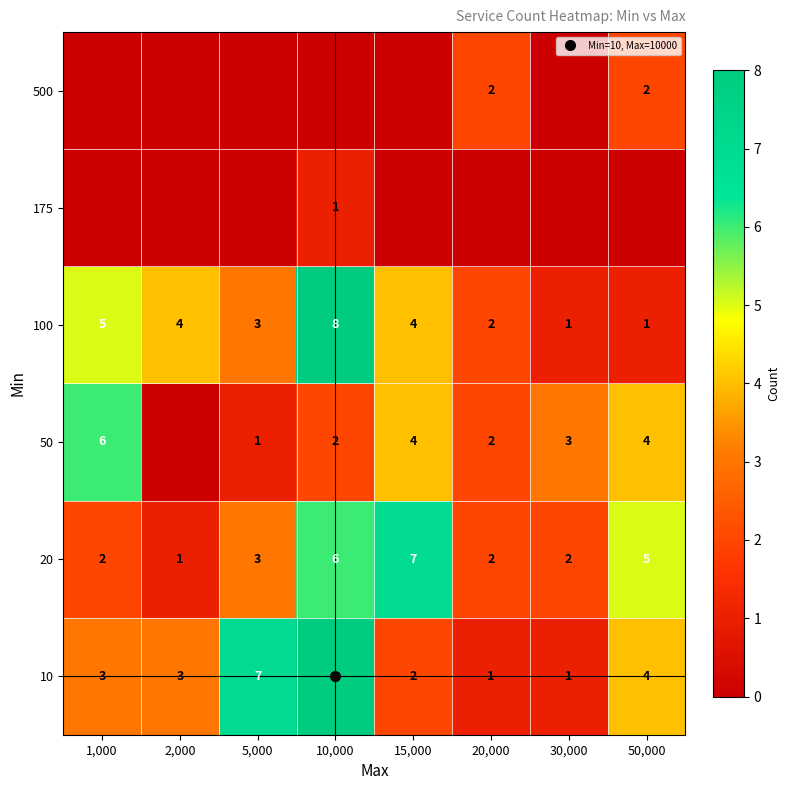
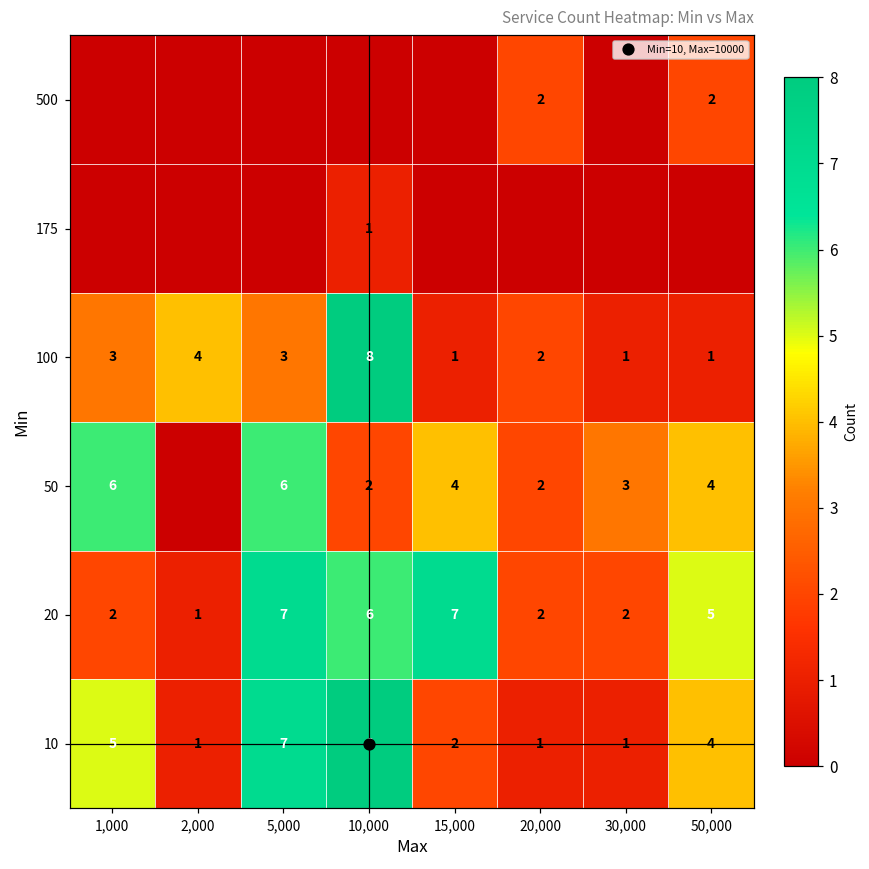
  {
    "500": {
      "20,000": 2,
      "50,000": 2
    },
    "175": {
      "10,000": 1
    },
    "100": {
-     "1,000": 5,
+     "1,000": 3,
      "2,000": 4,
      "5,000": 3,
      "10,000": 8,
-     "15,000": 4,
+     "15,000": 1,
      "20,000": 2,
      "30,000": 1,
      "50,000": 1
    },
    "50": {
      "1,000": 6,
-     "5,000": 1,
+     "5,000": 6,
      "10,000": 2,
      "15,000": 4,
      "20,000": 2,
      "30,000": 3,
      "50,000": 4
    },
    "20": {
      "1,000": 2,
      "2,000": 1,
-     "5,000": 3,
+     "5,000": 7,
      "10,000": 6,
      "15,000": 7,
      "20,000": 2,
      "30,000": 2,
      "50,000": 5
    },
    "10": {
-     "1,000": 3,
-     "2,000": 3,
+     "1,000": 5,
+     "2,000": 1,
      "5,000": 7,
      "15,000": 2,
      "20,000": 1,
      "30,000": 1,
      "50,000": 4
    }
  }
